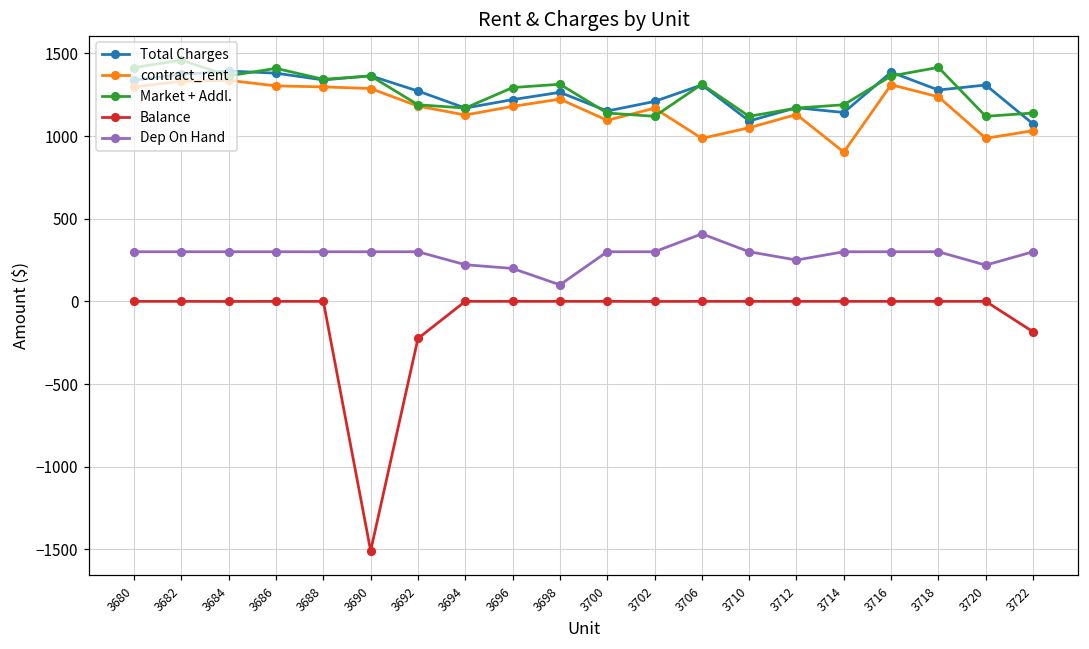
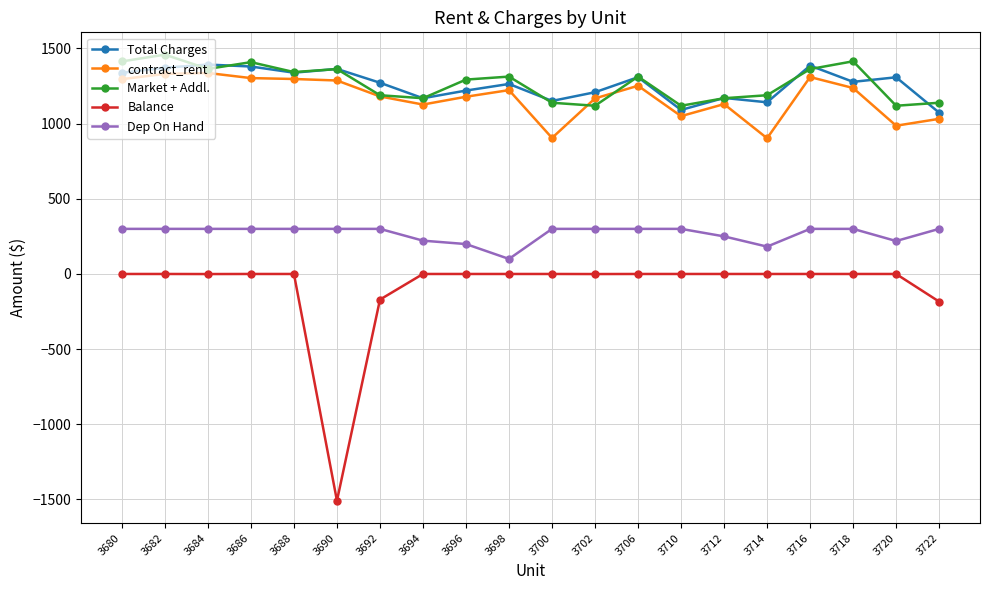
  {
    "Total Charges": {
      "3686": 1380,
      "3692": 1270,
      "3696": 1220,
      "3698": 1260,
      "3702": 1210,
      "3710": 1090,
      "3714": 1140,
      "3716": 1390,
      "3718": 1280,
      "3720": 1310,
      "3722": 1070
    },
    "contract_rent": {
      "3686": 1300,
      "3688": 1300,
      "3690": 1290,
      "3694": 1130,
      "3696": 1180,
      "3698": 1220,
-     "3700": 1100,
+     "3700": 900,
      "3702": 1170,
-     "3706": 990,
+     "3706": 1250,
      "3710": 1050,
      "3712": 1130,
      "3714": 900,
      "3716": 1310,
      "3718": 1240,
      "3720": 990,
      "3722": 1030
    },
    "Market + Addl.": {
      "3686": 1410,
      "3696": 1290,
      "3698": 1310,
      "3702": 1120,
      "3710": 1120,
      "3714": 1190,
      "3716": 1360,
      "3718": 1410,
      "3720": 1120,
      "3722": 1140
    },
    "Balance": {
      "3680": 0,
      "3682": 0,
      "3684": 0,
      "3686": 0,
      "3688": 0,
      "3690": -1510,
-     "3692": -220,
+     "3692": -170,
      "3694": 0,
      "3696": 0,
      "3698": 0,
      "3700": 0,
      "3702": 0,
      "3706": 0,
      "3710": 0,
      "3712": 0,
      "3714": 0,
      "3716": 0,
      "3718": 0,
      "3720": 0,
      "3722": -180
    },
    "Dep On Hand": {
      "3680": 300,
      "3682": 300,
      "3684": 300,
      "3686": 300,
      "3688": 300,
      "3690": 300,
      "3692": 300,
      "3694": 220,
      "3696": 200,
      "3698": 100,
      "3700": 300,
      "3702": 300,
-     "3706": 410,
+     "3706": 300,
      "3710": 300,
      "3712": 250,
-     "3714": 300,
+     "3714": 180,
      "3716": 300,
      "3718": 300,
      "3720": 220,
      "3722": 300
    }
  }
